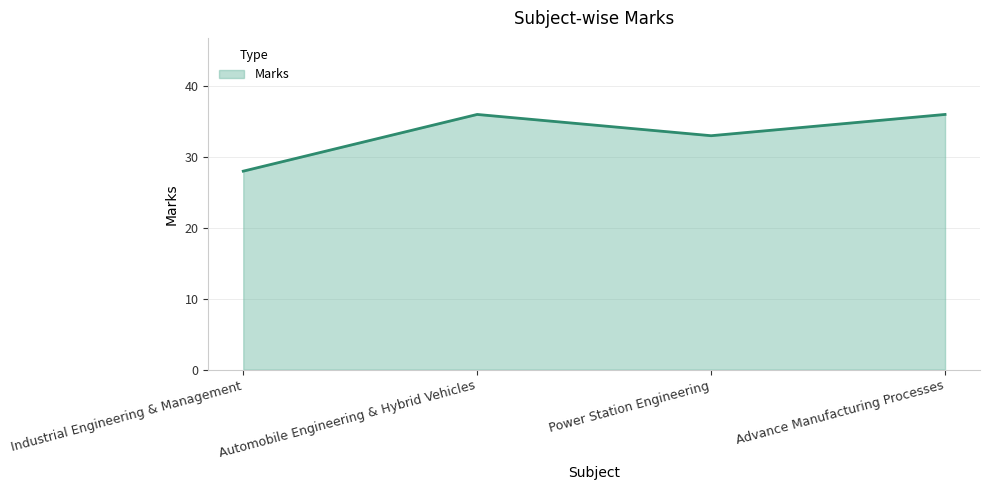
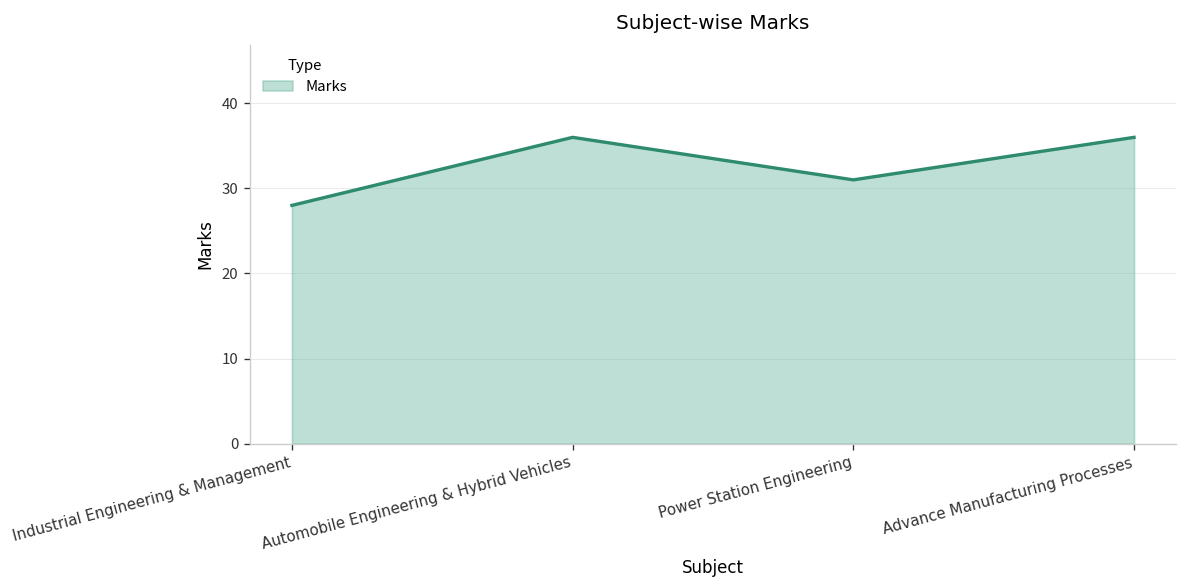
  {
    "Industrial Engineering & Management": 28,
    "Automobile Engineering & Hybrid Vehicles": 36,
-   "Power Station Engineering": 33,
+   "Power Station Engineering": 31,
    "Advance Manufacturing Processes": 36
  }
